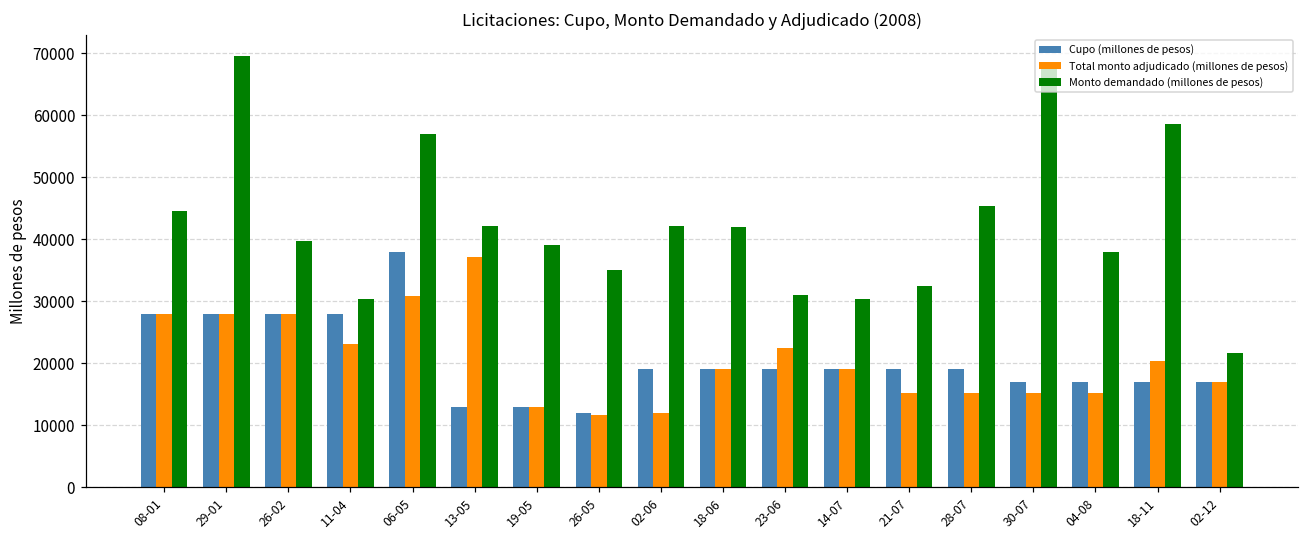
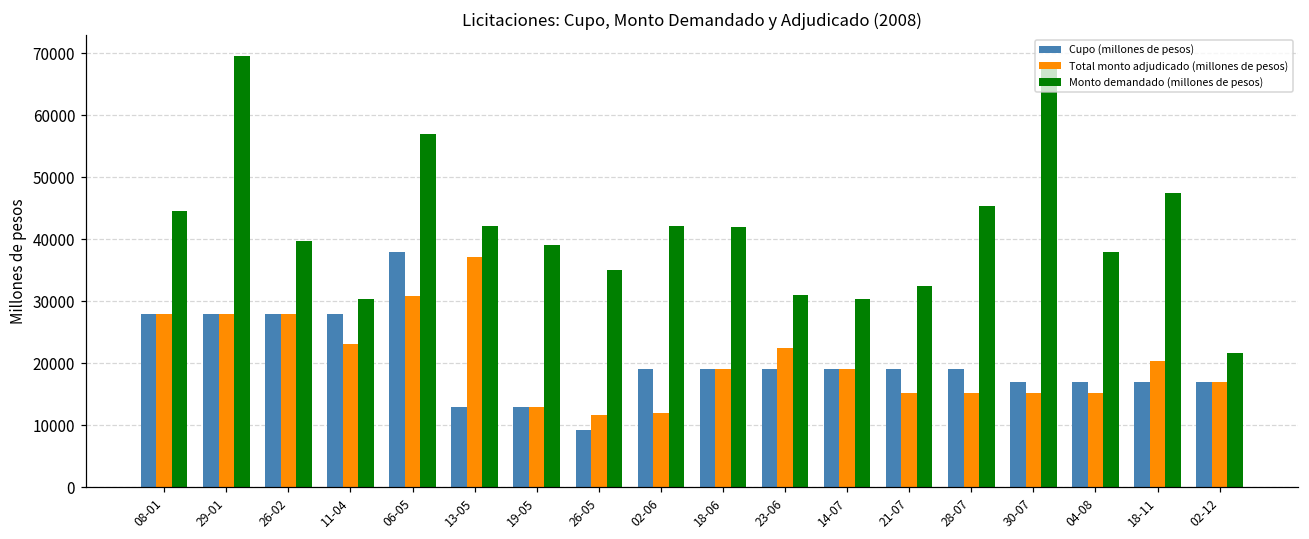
  {
    "Cupo (millones de pesos)": {
      "08-01": 28000,
      "29-01": 28000,
      "26-02": 28000,
      "11-04": 28000,
      "06-05": 38000,
      "13-05": 13000,
      "19-05": 13000,
-     "26-05": 12000,
+     "26-05": 9000,
      "02-06": 19000,
      "18-06": 19000,
      "23-06": 19000,
      "14-07": 19000,
      "21-07": 19000,
      "28-07": 19000,
      "30-07": 17000,
      "04-08": 17000,
      "18-11": 17000,
      "02-12": 17000
    },
    "Total monto adjudicado (millones de pesos)": {
      "08-01": 28000,
      "29-01": 28000,
      "26-02": 28000,
      "11-04": 23000,
      "06-05": 31000,
      "13-05": 37000,
      "19-05": 13000,
      "26-05": 12000,
      "02-06": 12000,
      "18-06": 19000,
      "23-06": 22000,
      "14-07": 19000,
      "21-07": 15000,
      "28-07": 15000,
      "30-07": 15000,
      "04-08": 15000,
      "18-11": 20000,
      "02-12": 17000
    },
    "Monto demandado (millones de pesos)": {
      "08-01": 45000,
      "29-01": 70000,
      "26-02": 40000,
      "11-04": 30000,
      "06-05": 57000,
      "13-05": 42000,
      "19-05": 39000,
      "26-05": 35000,
      "02-06": 42000,
      "18-06": 42000,
      "23-06": 31000,
      "14-07": 30000,
      "21-07": 32000,
      "28-07": 45000,
      "04-08": 38000,
-     "18-11": 59000,
+     "18-11": 47000,
      "02-12": 22000
    }
  }
